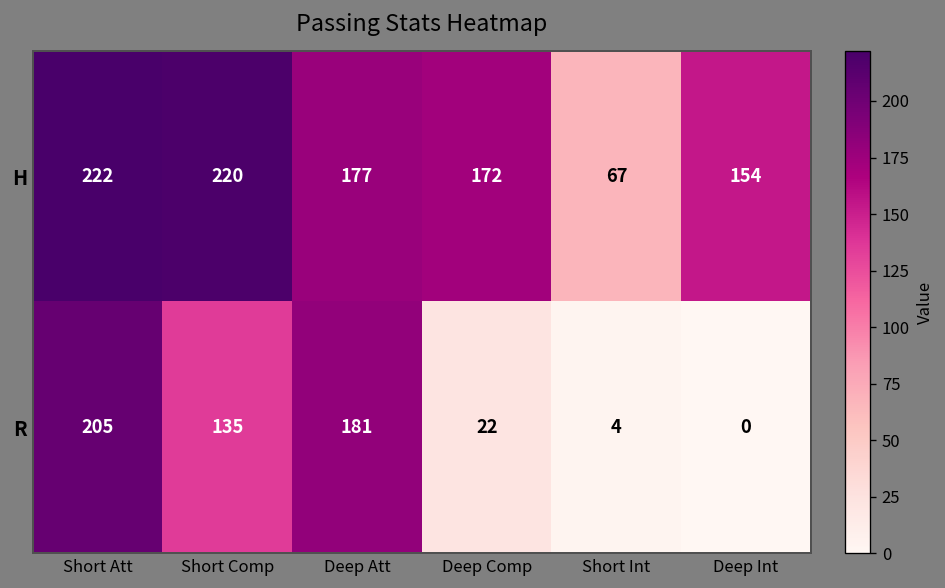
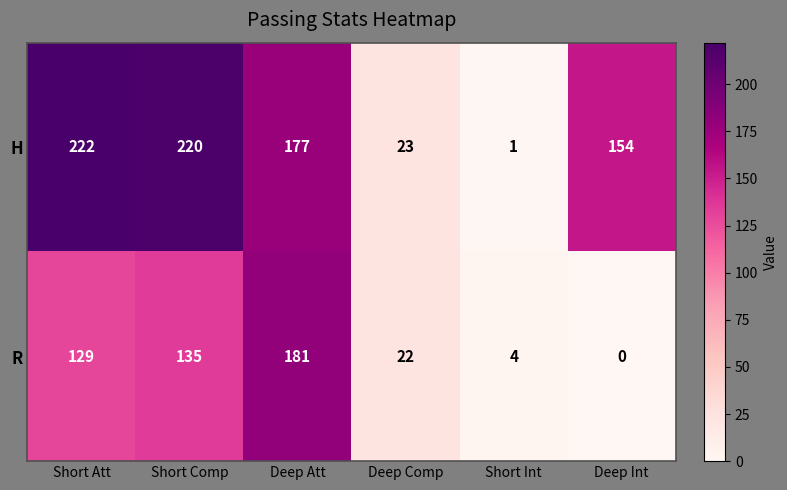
  {
    "H": {
      "Short Att": 222,
      "Short Comp": 220,
      "Deep Att": 177,
-     "Deep Comp": 172,
-     "Short Int": 67,
+     "Deep Comp": 23,
+     "Short Int": 1,
      "Deep Int": 154
    },
    "R": {
-     "Short Att": 205,
+     "Short Att": 129,
      "Short Comp": 135,
      "Deep Att": 181,
      "Deep Comp": 22,
      "Short Int": 4,
      "Deep Int": 0
    }
  }
